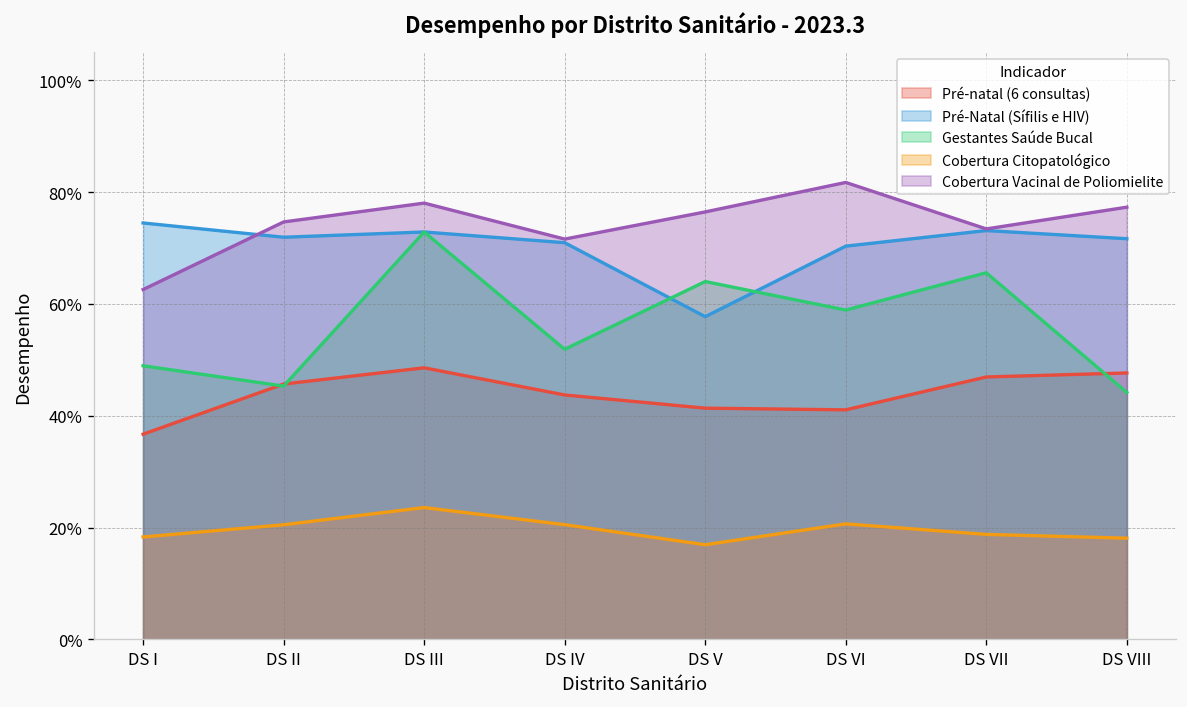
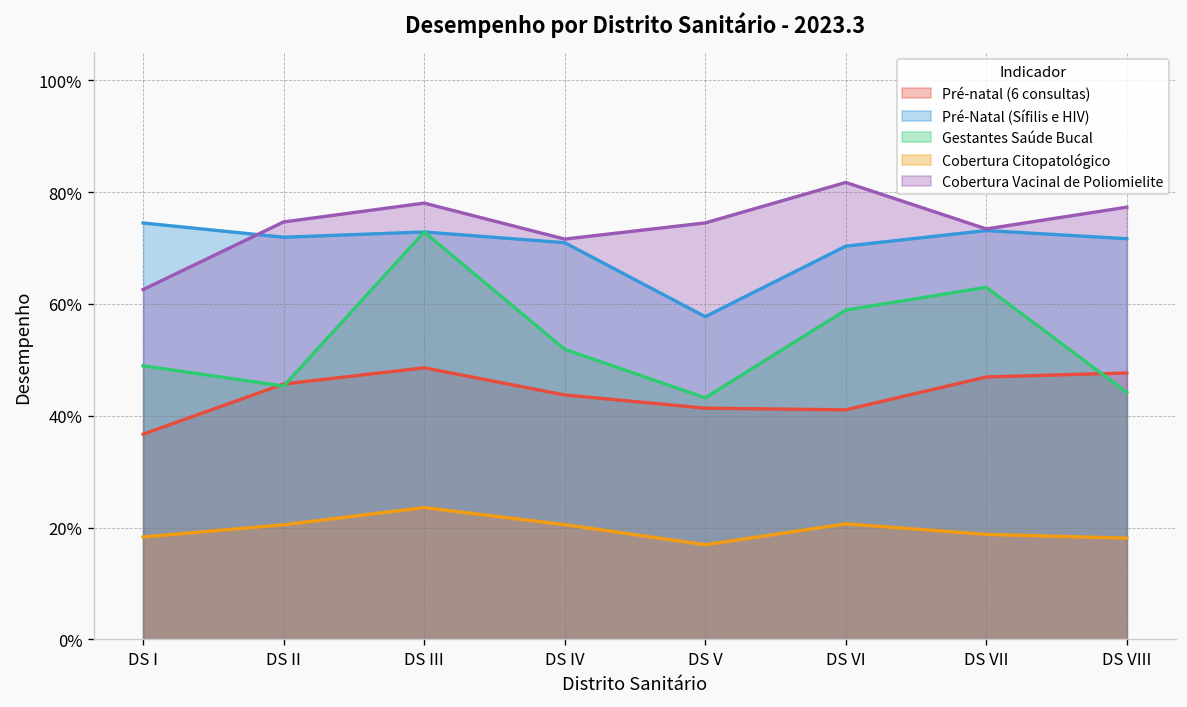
  {
    "Pré-Natal (Sífilis e HIV)": {
      "DS I": "74%",
      "DS II": "72%",
      "DS IV": "71%",
      "DS V": "58%",
      "DS VI": "70%",
      "DS VIII": "72%"
    },
    "Gestantes Saúde Bucal": {
      "DS I": "49%",
      "DS IV": "52%",
-     "DS V": "64%",
+     "DS V": "43%",
      "DS VI": "59%",
-     "DS VII": "66%",
+     "DS VII": "63%",
      "DS VIII": "44%"
    },
    "Cobertura Vacinal de Poliomielite": {
      "DS I": "63%",
      "DS II": "75%",
      "DS III": "78%",
      "DS IV": "72%",
-     "DS V": "76%",
+     "DS V": "74%",
      "DS VI": "82%",
      "DS VIII": "77%"
    }
  }
